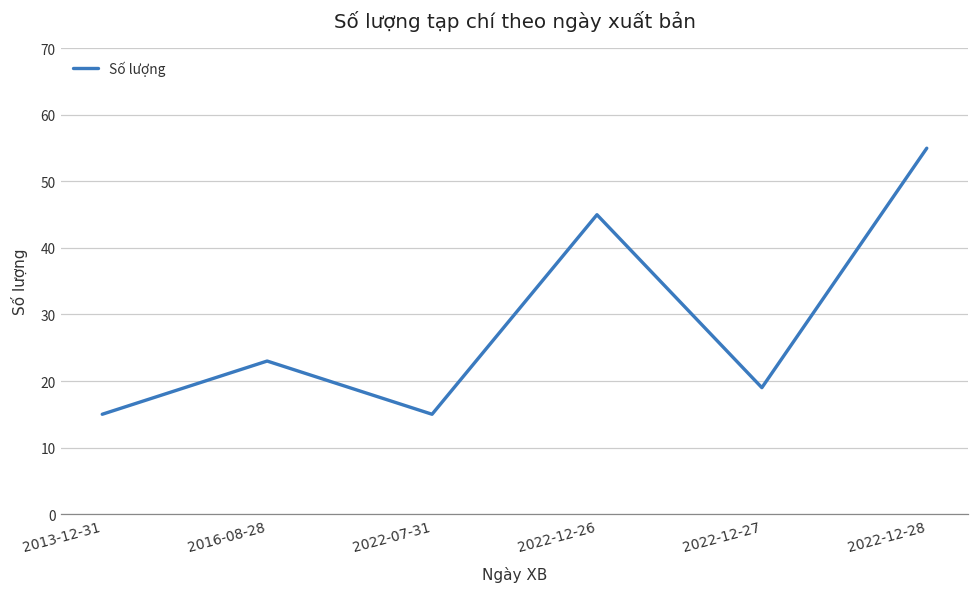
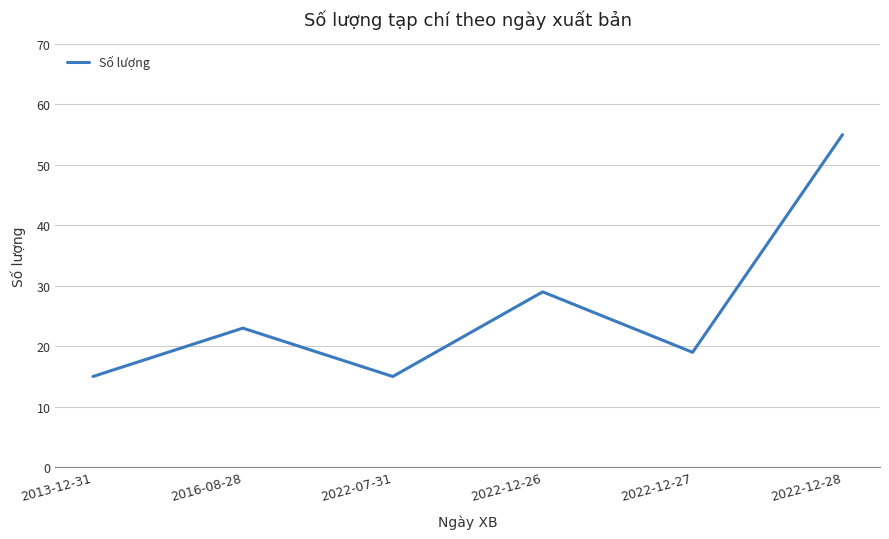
  {
    "2013-12-31": 15,
    "2016-08-28": 23,
    "2022-07-31": 15,
-   "2022-12-26": 45,
+   "2022-12-26": 29,
    "2022-12-27": 19,
    "2022-12-28": 55
  }
